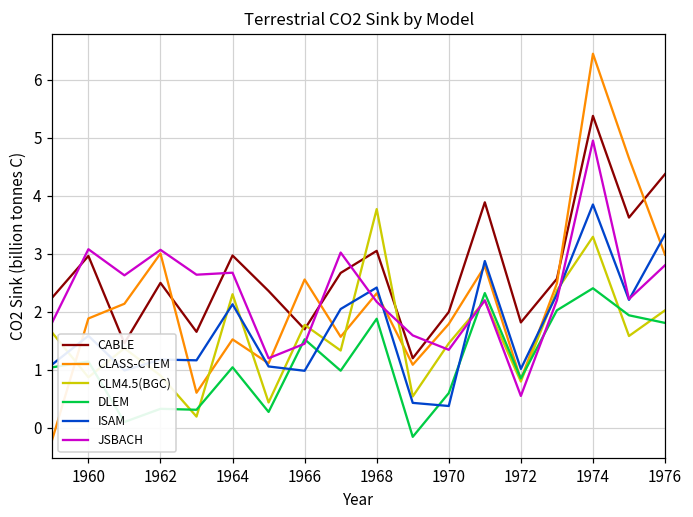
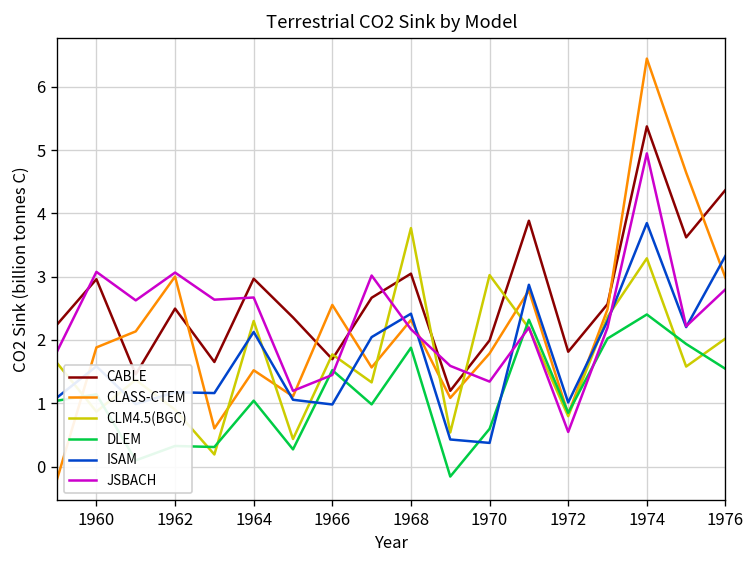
  {
    "CABLE": {
      "1960": 3.0,
      "1962": 2.5,
      "1964": 3.0,
      "1966": 1.7,
      "1968": 3.0,
      "1970": 2.0,
      "1972": 1.8,
      "1974": 5.4,
      "1976": 4.4
    },
    "CLASS-CTEM": {
      "1960": 1.9,
      "1962": 3.0,
      "1964": 1.5,
      "1966": 2.6,
      "1968": 2.3,
      "1970": 1.8,
      "1974": 6.4,
      "1976": 3.0
    },
    "CLM4.5(BGC)": {
      "1964": 2.3,
      "1966": 1.8,
      "1968": 3.8,
-     "1970": 1.5,
+     "1970": 3.0,
      "1974": 3.3,
      "1976": 2.0
    },
    "DLEM": {
      "1964": 1.0,
      "1966": 1.5,
      "1968": 1.9,
      "1970": 0.6,
      "1974": 2.4,
-     "1976": 1.8
+     "1976": 1.5
    },
    "ISAM": {
      "1960": 1.6,
      "1964": 2.1,
      "1966": 1.0,
      "1968": 2.4,
      "1970": 0.4,
      "1972": 1.0,
      "1974": 3.8,
      "1976": 3.3
    },
    "JSBACH": {
      "1960": 3.1,
      "1962": 3.1,
      "1964": 2.7,
      "1966": 1.4,
      "1968": 2.2,
      "1970": 1.3,
      "1972": 0.5,
      "1974": 4.9,
      "1976": 2.8
    }
  }
